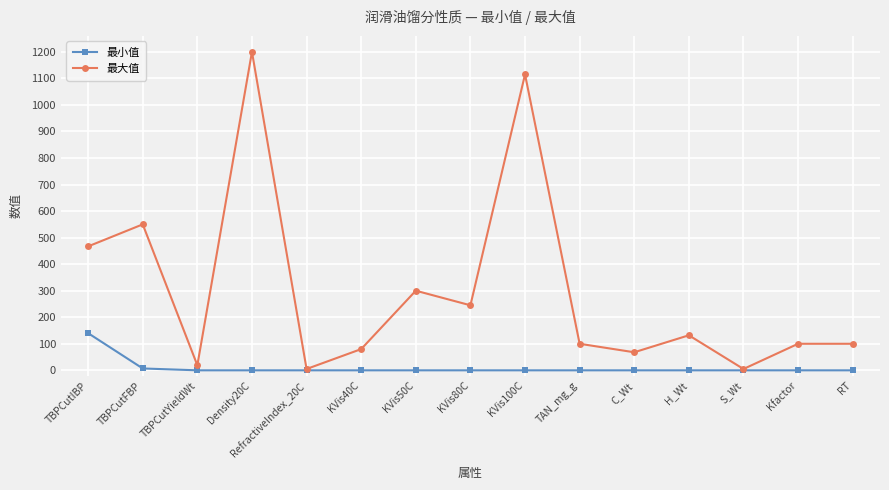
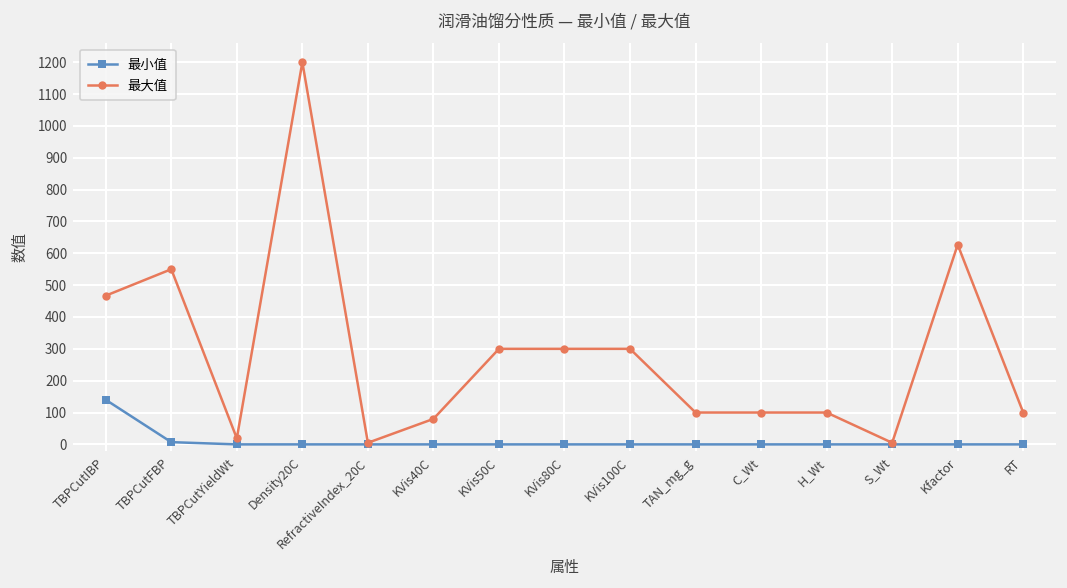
  {
    "最小值": {
      "TBPCutIBP": 140,
      "TBPCutFBP": 10,
      "TBPCutYieldWt": 0,
      "Density20C": 0,
      "KVis40C": 0,
      "KVis50C": 0,
      "KVis80C": 0,
      "KVis100C": 0,
      "TAN_mg_g": 0,
      "C_Wt": 0,
      "H_Wt": 0,
      "Kfactor": 0,
      "RT": 0
    },
    "最大值": {
      "TBPCutIBP": 470,
      "TBPCutFBP": 550,
      "TBPCutYieldWt": 20,
      "Density20C": 1200,
      "KVis40C": 80,
      "KVis50C": 300,
-     "KVis80C": 250,
-     "KVis100C": 1120,
+     "KVis80C": 300,
+     "KVis100C": 300,
      "TAN_mg_g": 100,
-     "C_Wt": 70,
-     "H_Wt": 130,
-     "Kfactor": 100,
+     "C_Wt": 100,
+     "H_Wt": 100,
+     "Kfactor": 630,
      "RT": 100
    }
  }
